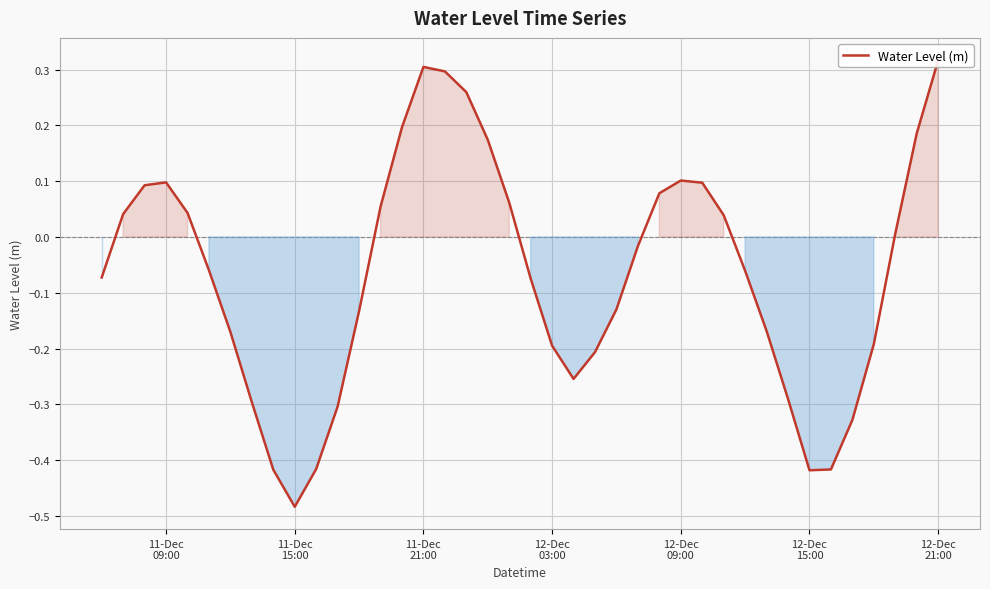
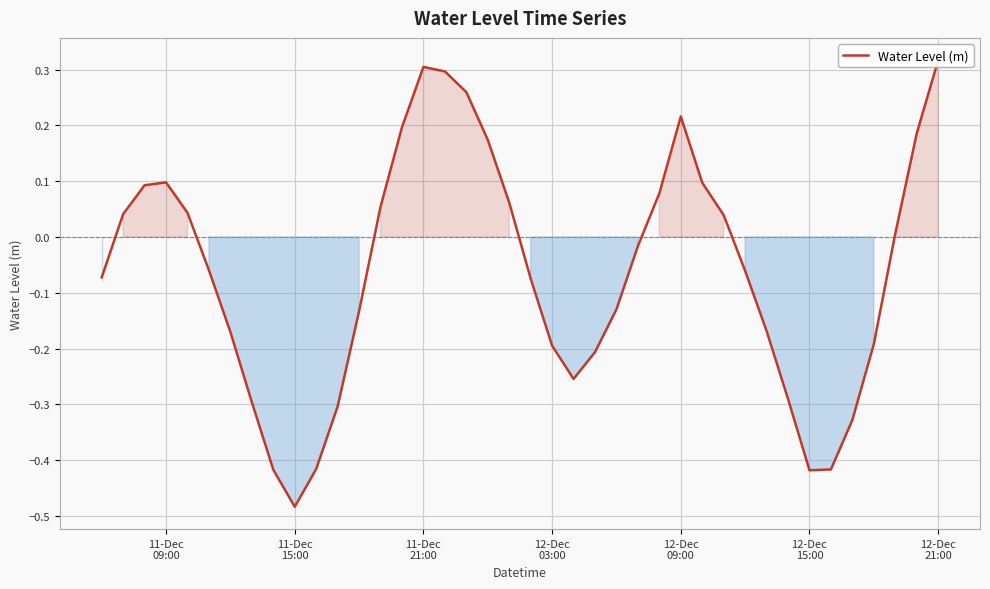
  {
    "11-Dec 09:00": 0.10,
    "11-Dec 15:00": -0.48,
    "11-Dec 21:00": 0.30,
    "12-Dec 03:00": -0.19,
-   "12-Dec 09:00": 0.10,
+   "12-Dec 09:00": 0.22,
    "12-Dec 15:00": -0.42
  }
